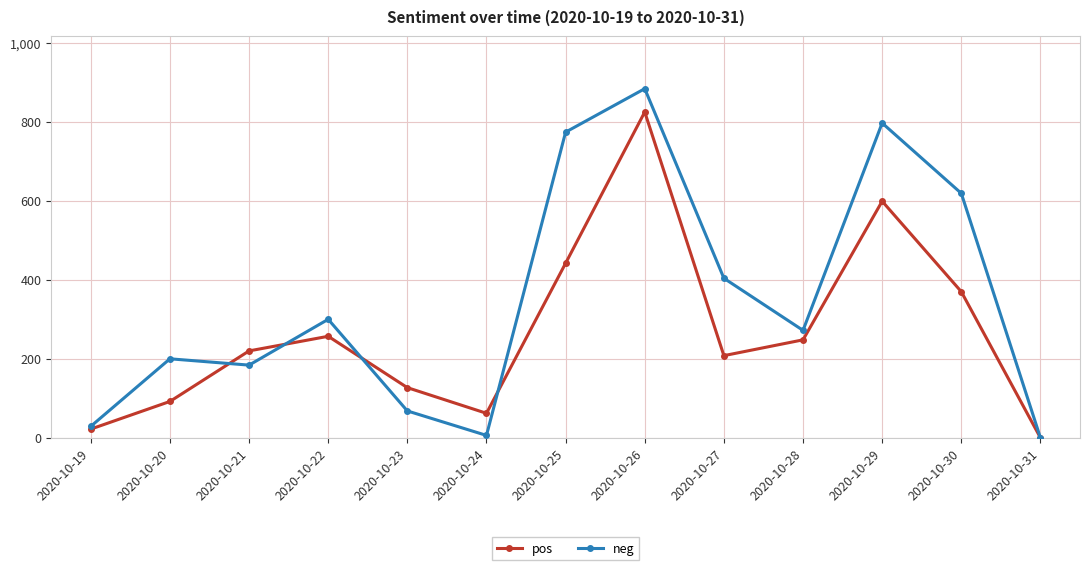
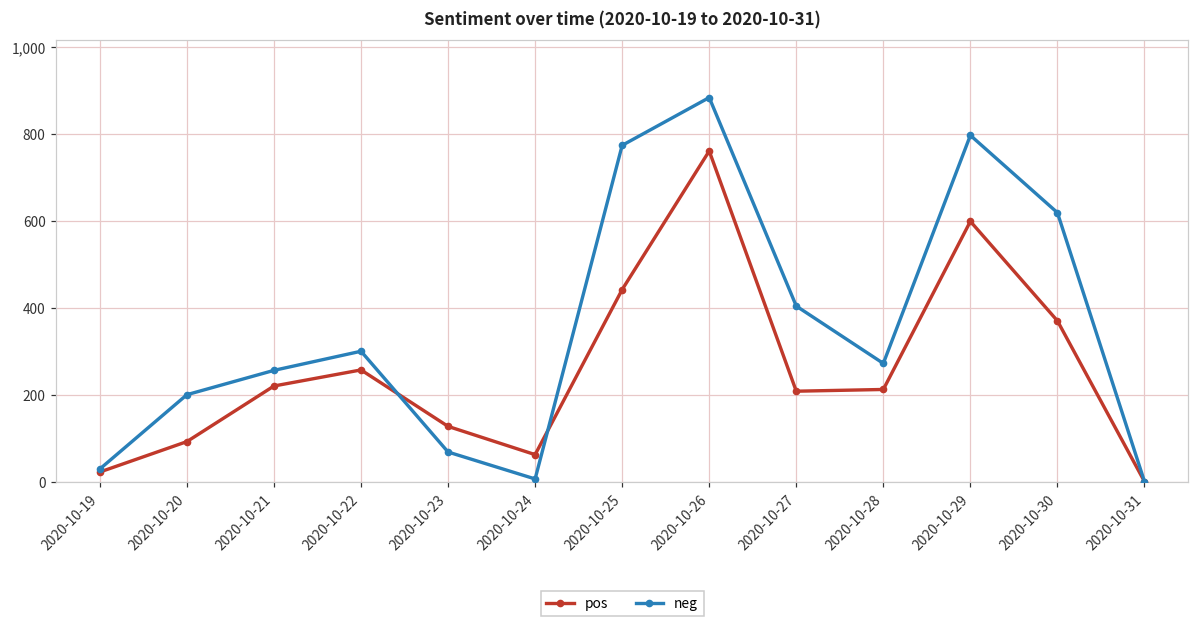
  {
    "pos": {
      "2020-10-19": 20,
      "2020-10-20": 90,
      "2020-10-21": 220,
      "2020-10-22": 260,
      "2020-10-23": 130,
      "2020-10-24": 60,
      "2020-10-25": 440,
-     "2020-10-26": 830,
+     "2020-10-26": 760,
      "2020-10-27": 210,
-     "2020-10-28": 250,
+     "2020-10-28": 210,
      "2020-10-29": 600,
      "2020-10-30": 370
    },
    "neg": {
      "2020-10-19": 30,
      "2020-10-20": 200,
-     "2020-10-21": 180,
+     "2020-10-21": 260,
      "2020-10-22": 300,
      "2020-10-23": 70,
      "2020-10-24": 10,
      "2020-10-25": 770,
      "2020-10-26": 880,
      "2020-10-27": 400,
      "2020-10-28": 270,
      "2020-10-29": 800,
      "2020-10-30": 620
    }
  }
